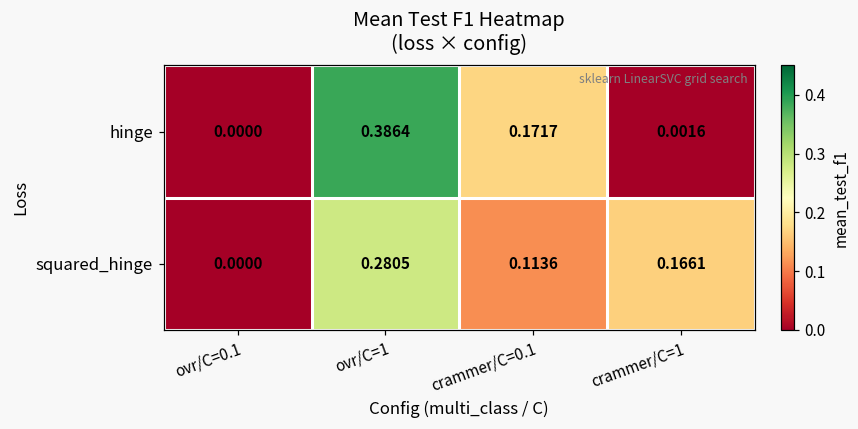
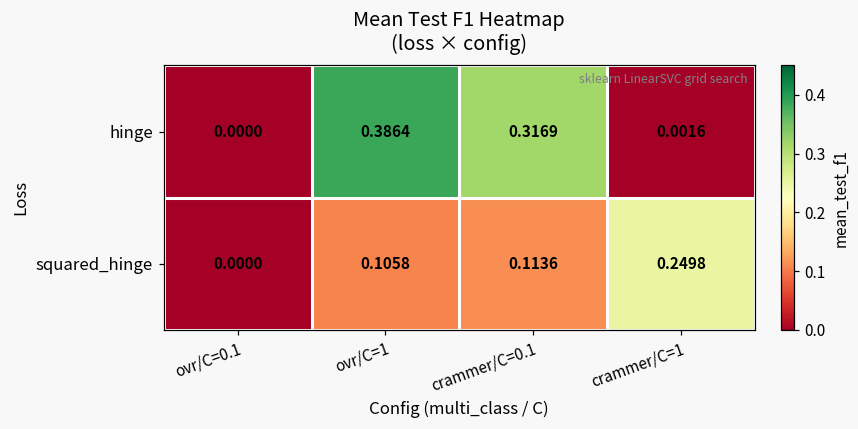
  {
    "hinge": {
      "ovr/C=0.1": 0.0000,
      "ovr/C=1": 0.3864,
-     "crammer/C=0.1": 0.1717
+     "crammer/C=0.1": 0.3169
    },
    "squared_hinge": {
      "ovr/C=0.1": 0.0000,
-     "ovr/C=1": 0.2805,
+     "ovr/C=1": 0.1058,
      "crammer/C=0.1": 0.1136,
-     "crammer/C=1": 0.1661
+     "crammer/C=1": 0.2498
    }
  }
